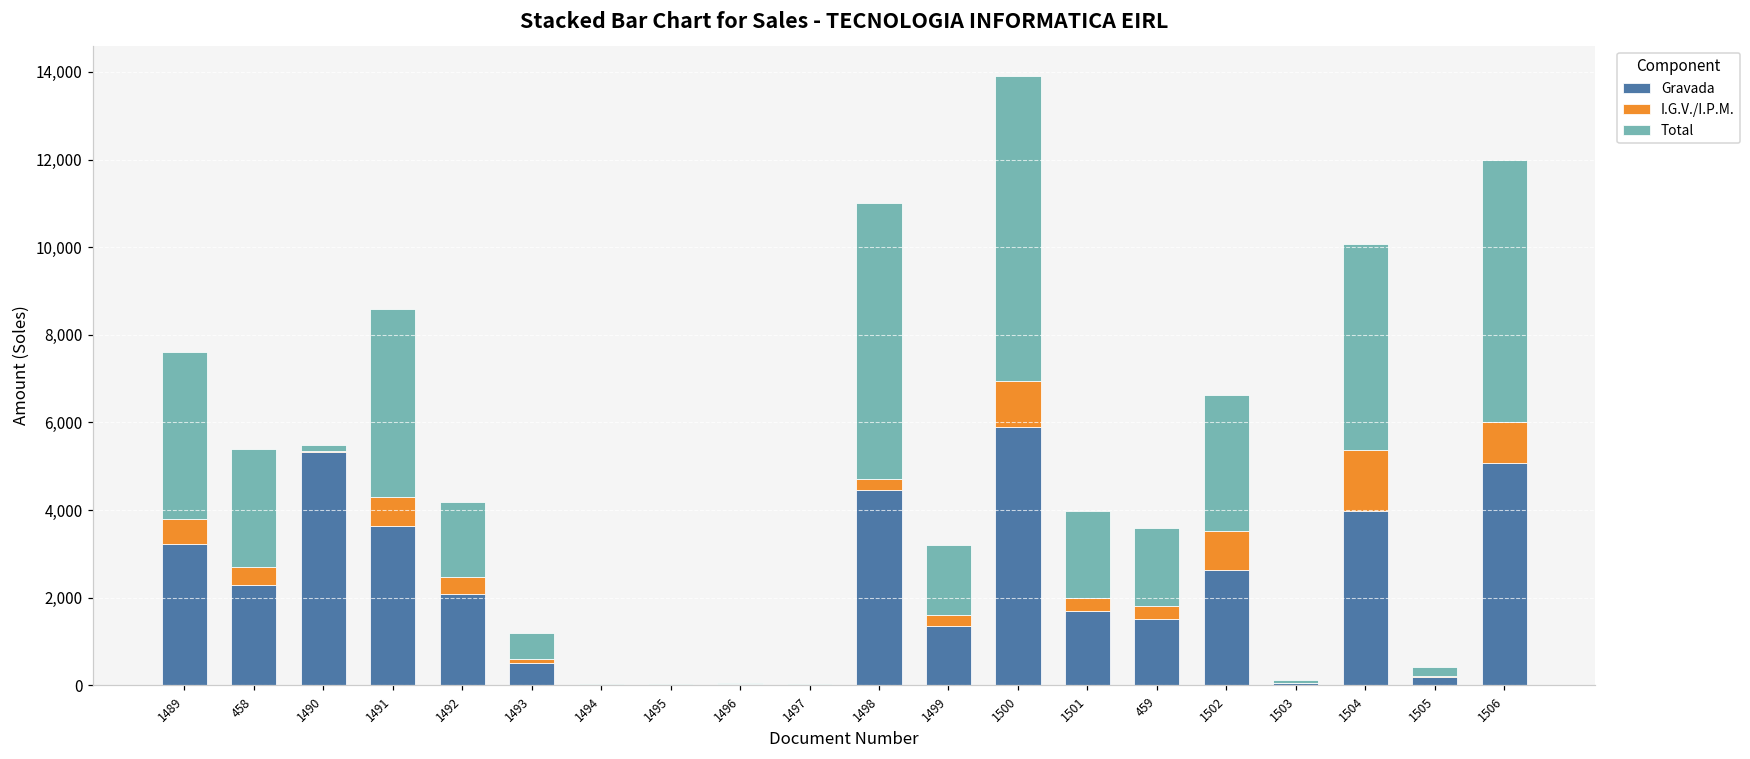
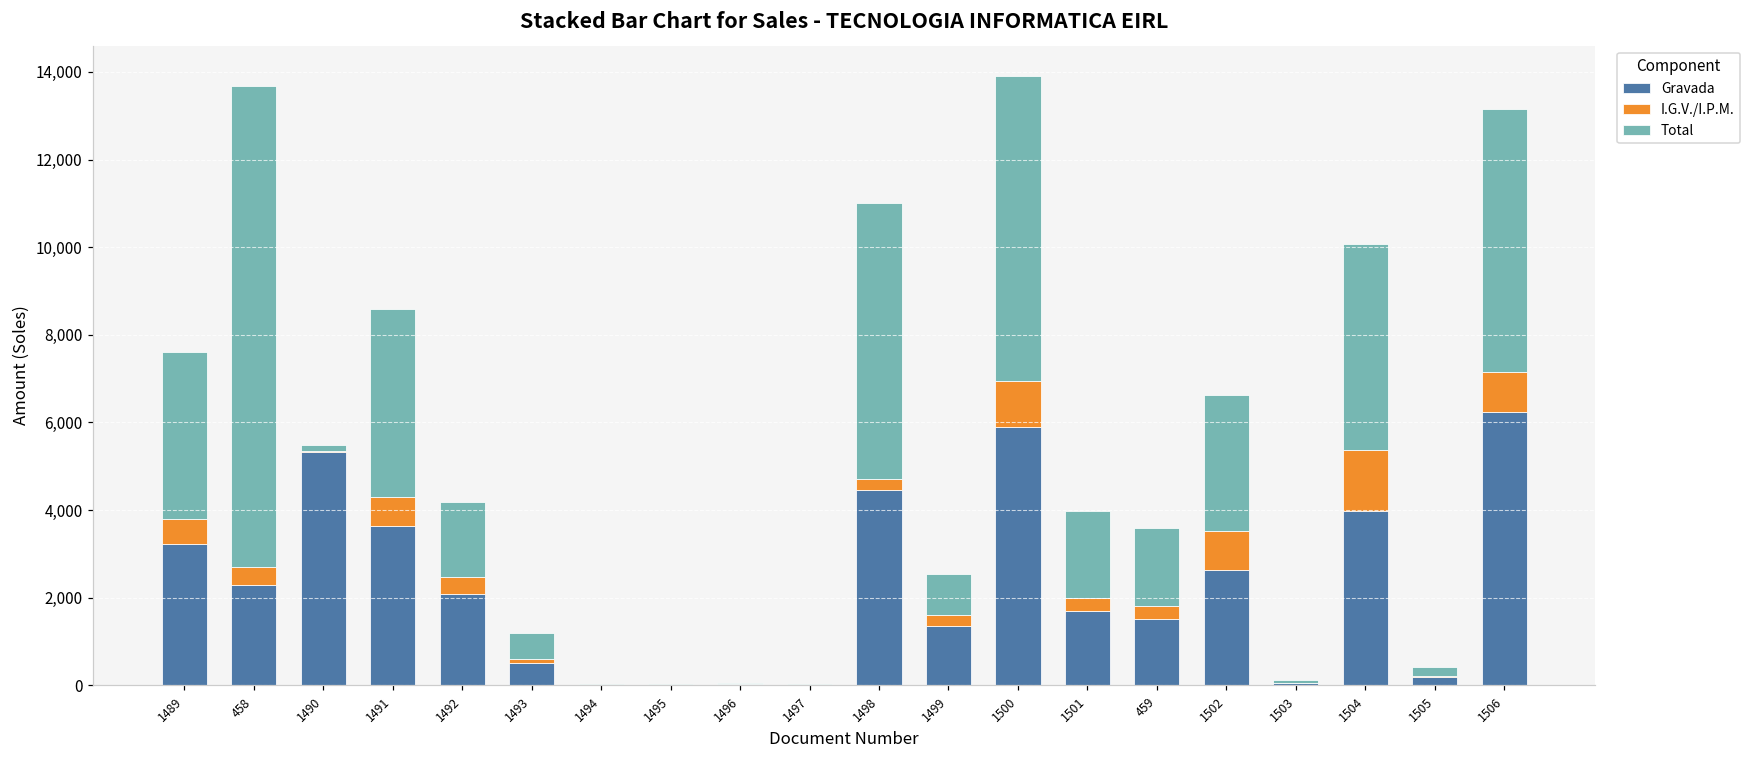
  {
    "Gravada": {
      "1489": "3,200",
      "458": "2,300",
      "1490": "5,300",
      "1491": "3,600",
      "1492": "2,100",
      "1493": "500",
      "1498": "4,500",
      "1499": "1,400",
      "1500": "5,900",
      "1501": "1,700",
      "459": "1,500",
      "1502": "2,600",
      "1504": "4,000",
      "1505": "200",
-     "1506": "5,100"
+     "1506": "6,200"
    },
    "I.G.V./I.P.M.": {
      "1489": "600",
      "458": "400",
      "1491": "700",
      "1492": "400",
      "1493": "100",
      "1498": "200",
      "1499": "200",
      "1500": "1,100",
      "1501": "300",
      "459": "300",
      "1502": "900",
      "1504": "1,400",
      "1506": "900"
    },
    "Total": {
      "1489": "3,800",
-     "458": "2,700",
+     "458": "11,000",
      "1490": "100",
      "1491": "4,300",
      "1492": "1,700",
      "1493": "600",
      "1498": "6,300",
-     "1499": "1,600",
+     "1499": "900",
      "1500": "7,000",
      "1501": "2,000",
      "459": "1,800",
      "1502": "3,100",
      "1504": "4,700",
      "1505": "200",
      "1506": "6,000"
    }
  }
